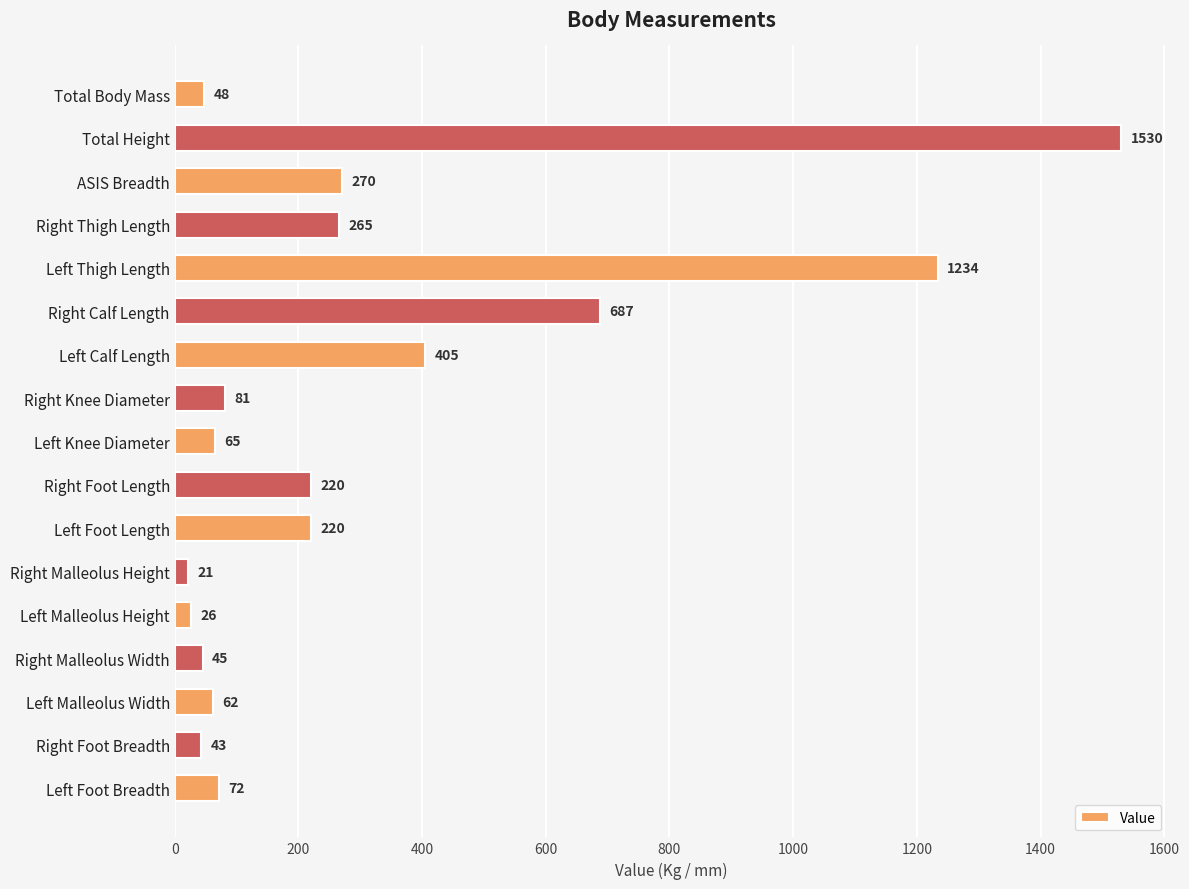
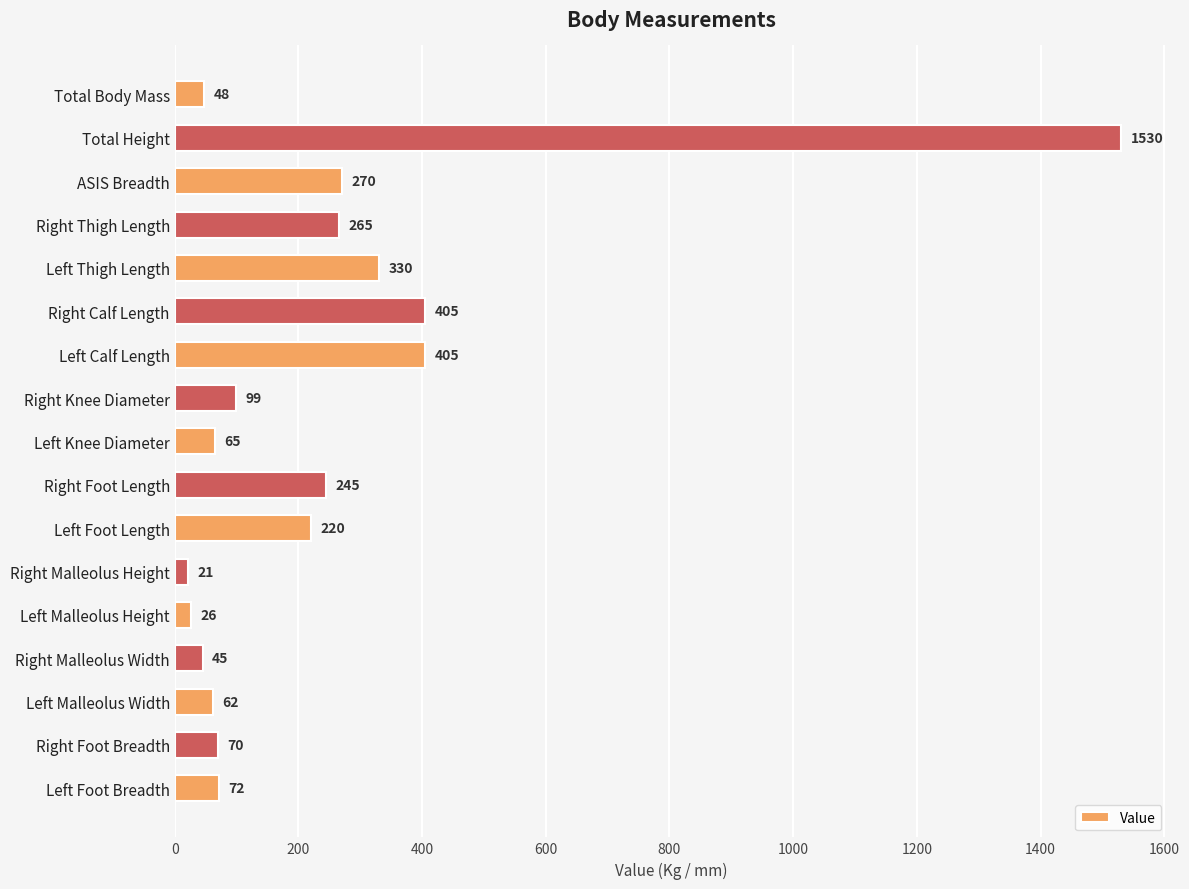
  {
    "Total Body Mass": 48,
    "Total Height": 1530,
    "ASIS Breadth": 270,
    "Right Thigh Length": 265,
-   "Left Thigh Length": 1234,
-   "Right Calf Length": 687,
+   "Left Thigh Length": 330,
+   "Right Calf Length": 405,
    "Left Calf Length": 405,
-   "Right Knee Diameter": 81,
+   "Right Knee Diameter": 99,
    "Left Knee Diameter": 65,
-   "Right Foot Length": 220,
+   "Right Foot Length": 245,
    "Left Foot Length": 220,
    "Right Malleolus Height": 21,
    "Left Malleolus Height": 26,
    "Right Malleolus Width": 45,
    "Left Malleolus Width": 62,
-   "Right Foot Breadth": 43,
+   "Right Foot Breadth": 70,
    "Left Foot Breadth": 72
  }
